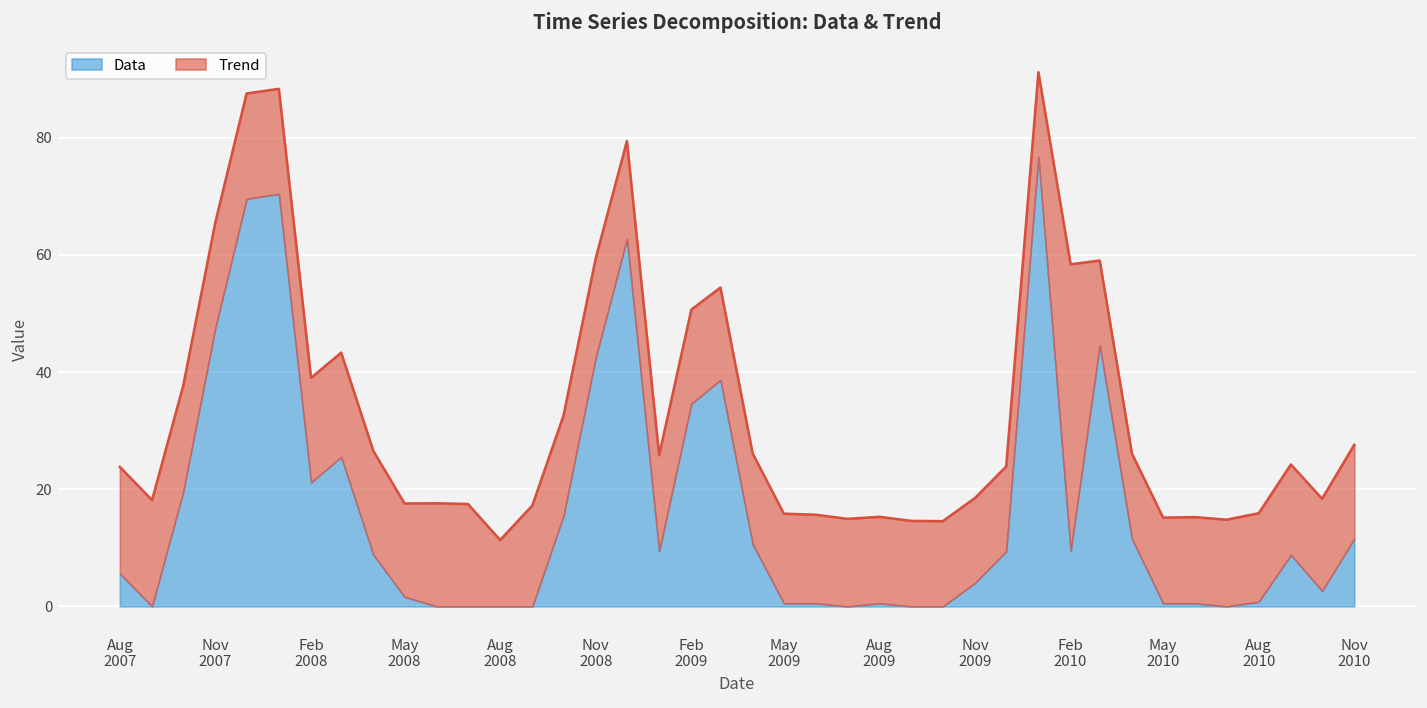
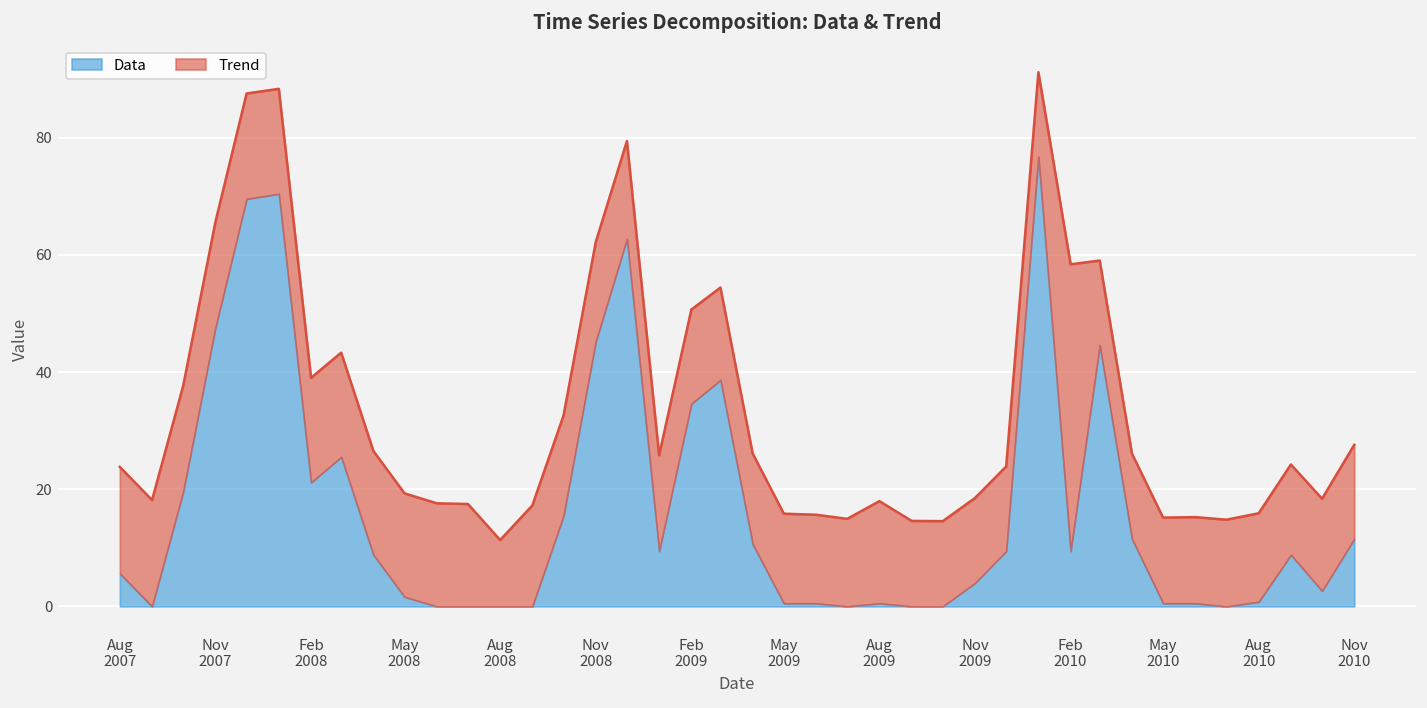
  {
    "Data": {
      "Aug 2007": 6,
      "Nov 2007": 48,
      "Feb 2008": 21,
      "May 2008": 2,
      "Aug 2008": 0,
-     "Nov 2008": 42,
+     "Nov 2008": 45,
      "Feb 2009": 35,
      "May 2009": 1,
      "Aug 2009": 1,
      "Nov 2009": 4,
      "Feb 2010": 9,
      "May 2010": 1,
      "Aug 2010": 1,
      "Nov 2010": 12
    },
    "Trend": {
      "Aug 2007": 18,
      "Nov 2007": 18,
      "Feb 2008": 18,
-     "May 2008": 16,
+     "May 2008": 18,
      "Aug 2008": 11,
      "Nov 2008": 17,
      "Feb 2009": 16,
      "May 2009": 15,
-     "Aug 2009": 15,
+     "Aug 2009": 17,
      "Nov 2009": 15,
      "Feb 2010": 49,
      "May 2010": 15,
      "Aug 2010": 15,
      "Nov 2010": 16
    }
  }
